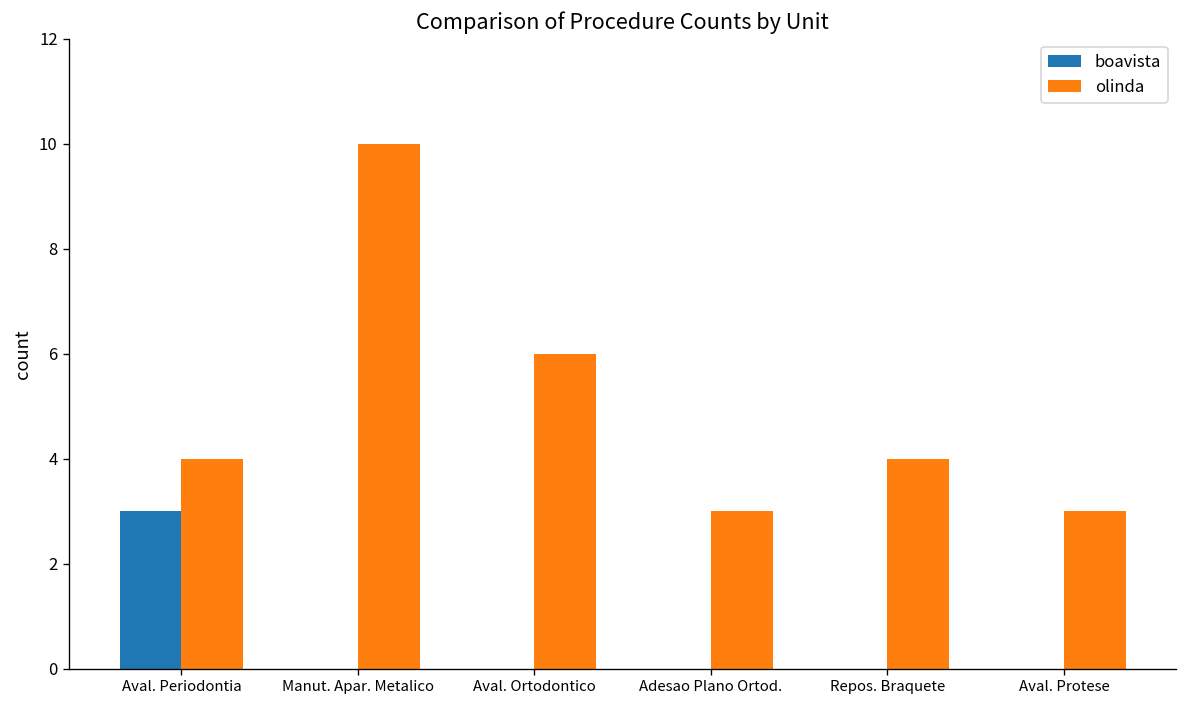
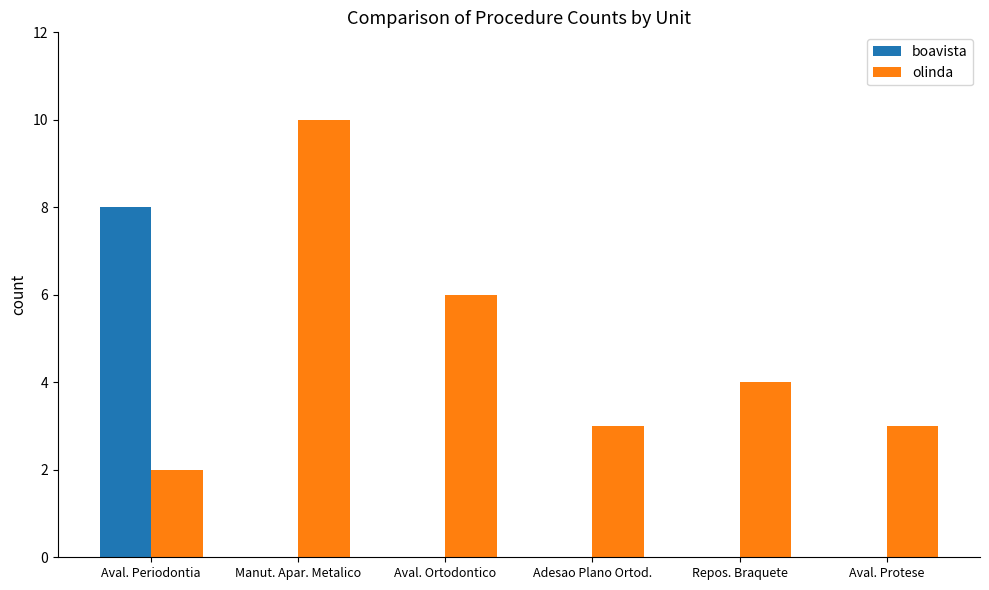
  {
    "boavista": {
-     "Aval. Periodontia": 3,
+     "Aval. Periodontia": 8,
      "Manut. Apar. Metalico": 0,
      "Aval. Ortodontico": 0,
      "Adesao Plano Ortod.": 0,
      "Repos. Braquete": 0,
      "Aval. Protese": 0
    },
    "olinda": {
-     "Aval. Periodontia": 4,
+     "Aval. Periodontia": 2,
      "Manut. Apar. Metalico": 10,
      "Aval. Ortodontico": 6,
      "Adesao Plano Ortod.": 3,
      "Repos. Braquete": 4,
      "Aval. Protese": 3
    }
  }
